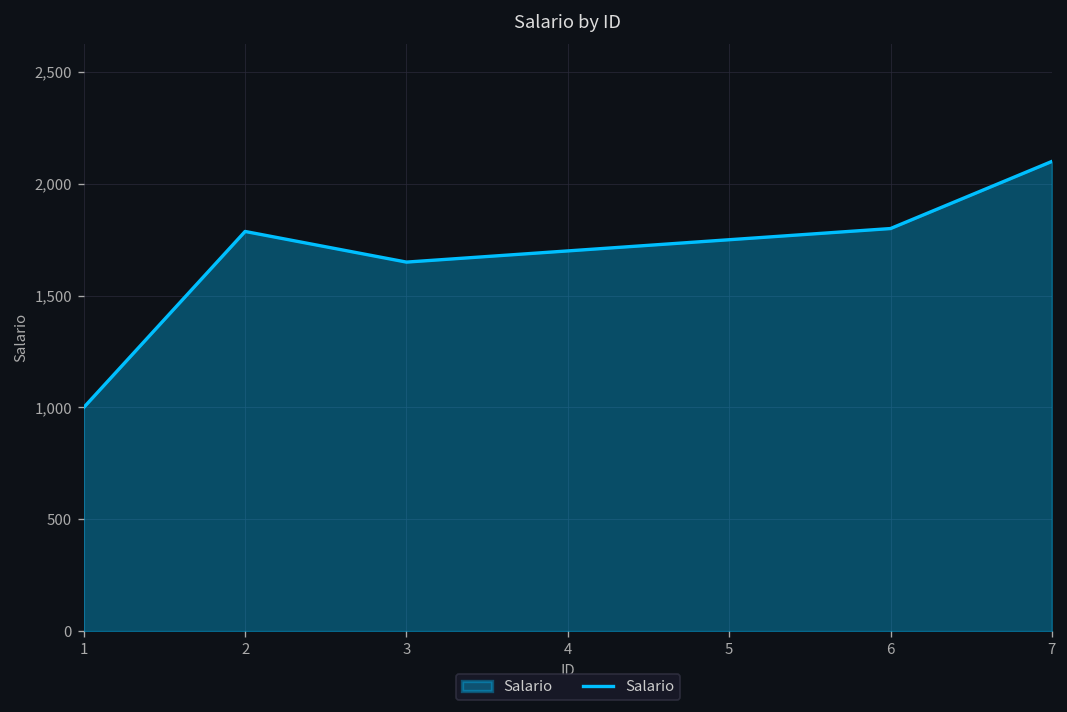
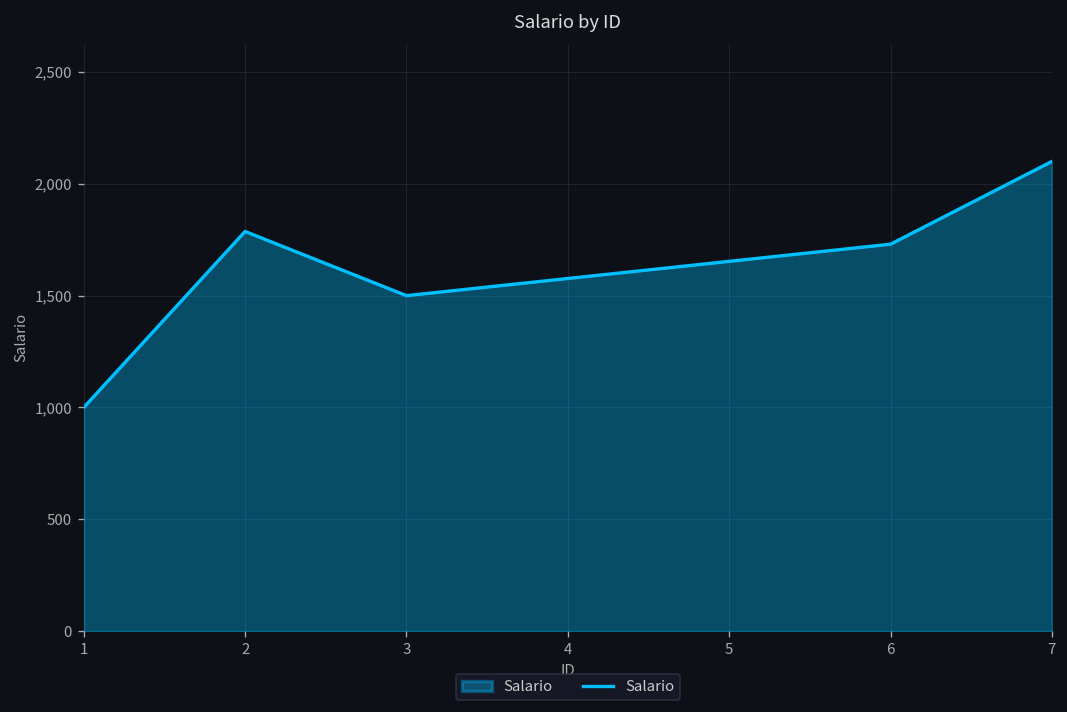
  {
    "1": "1,000",
    "2": "1,790",
-   "3": "1,650",
-   "6": "1,800",
+   "3": "1,500",
+   "6": "1,730",
    "7": "2,100"
  }
